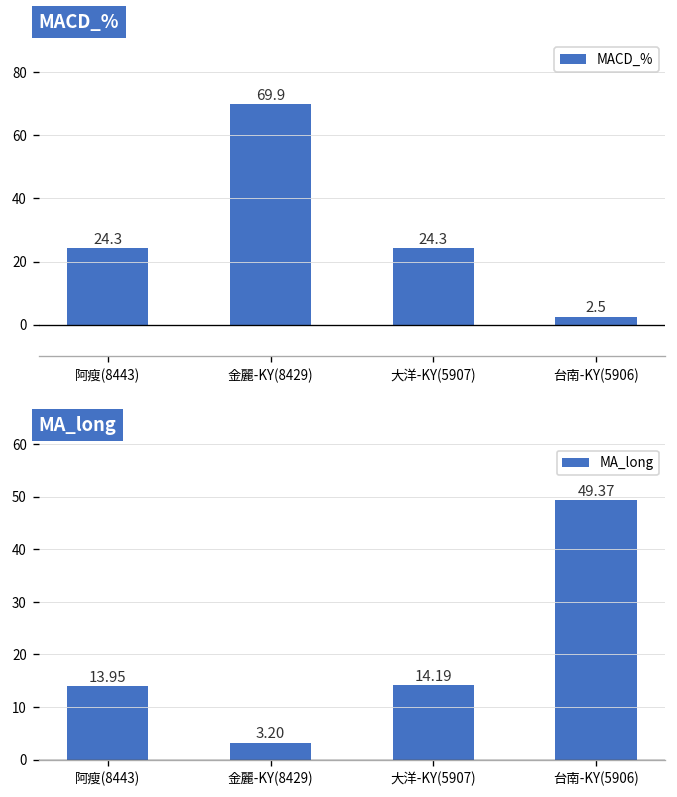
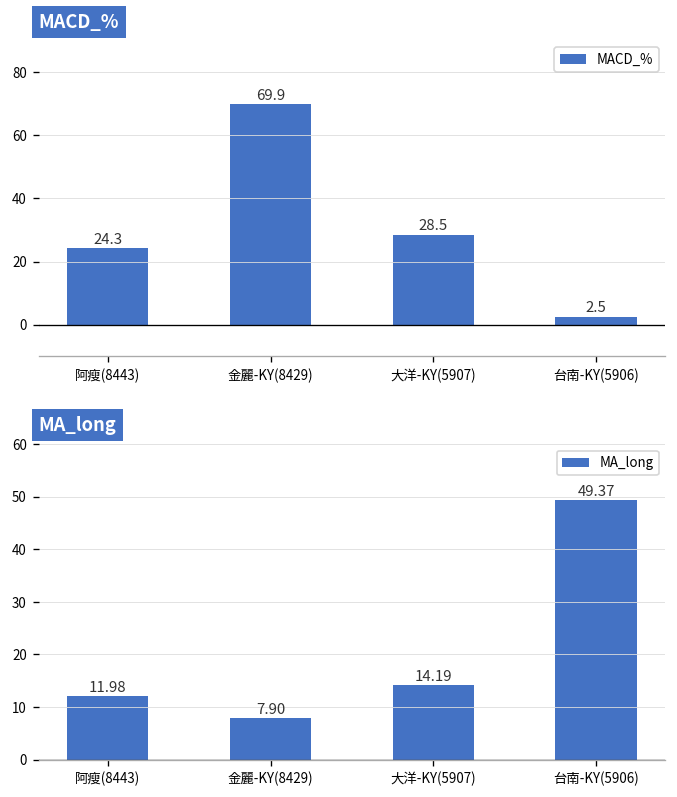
  {
    "MACD_%": {
      "阿瘦(8443)": 24.3,
      "金麗-KY(8429)": 69.9,
-     "大洋-KY(5907)": 24.3,
+     "大洋-KY(5907)": 28.5,
      "台南-KY(5906)": 2.5
    },
    "MA_long": {
-     "阿瘦(8443)": 13.95,
-     "金麗-KY(8429)": 3.20,
+     "阿瘦(8443)": 11.98,
+     "金麗-KY(8429)": 7.90,
      "大洋-KY(5907)": 14.19,
      "台南-KY(5906)": 49.37
    }
  }
